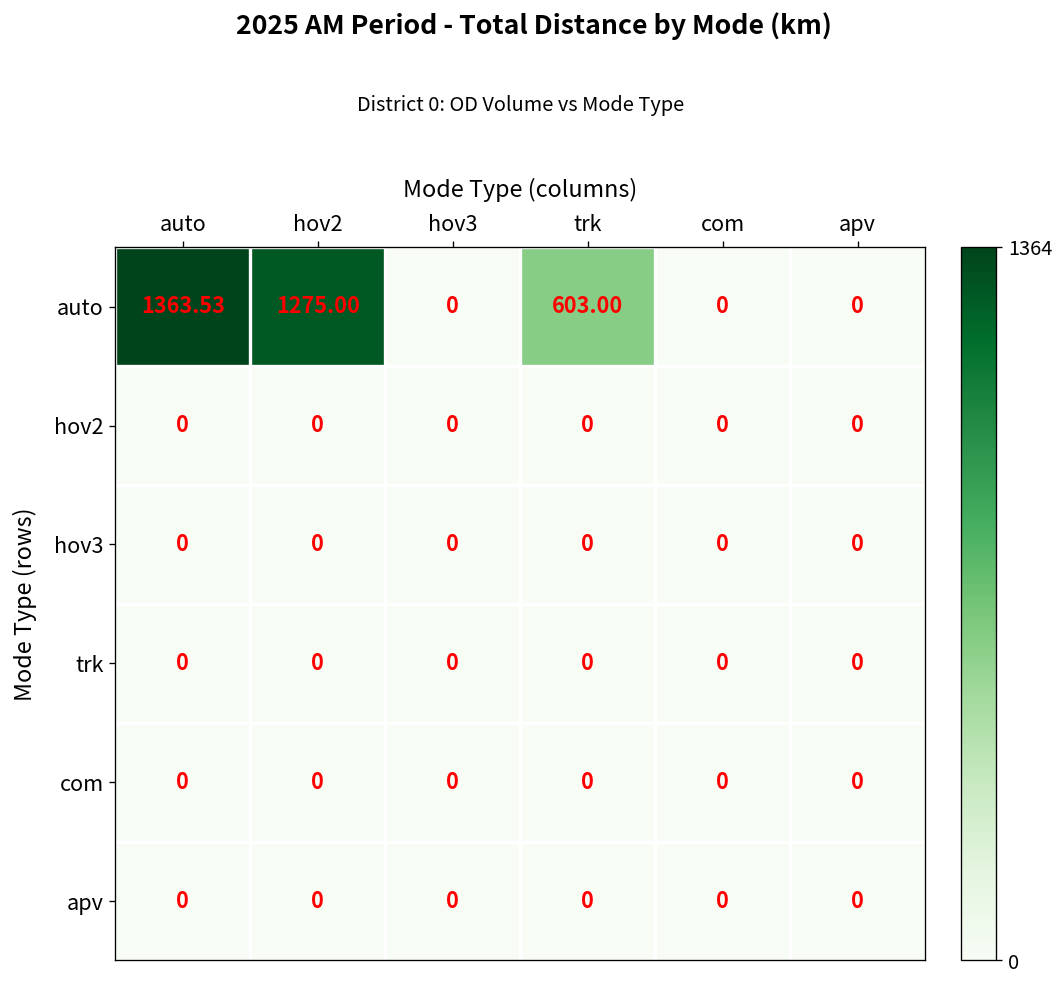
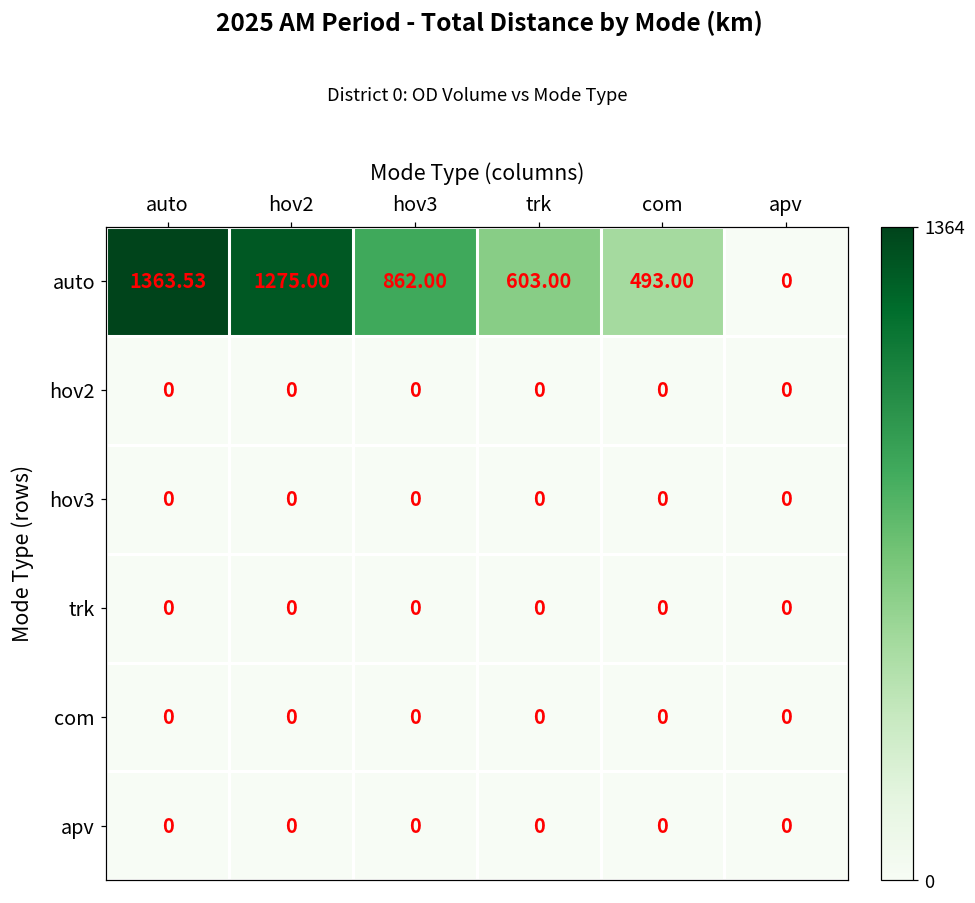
  {
    "auto": {
      "auto": 1363.53,
      "hov2": 1275.00,
-     "hov3": 0,
+     "hov3": 862.00,
      "trk": 603.00,
-     "com": 0,
+     "com": 493.00,
      "apv": 0
    },
    "hov2": {
      "auto": 0,
      "hov2": 0,
      "hov3": 0,
      "trk": 0,
      "com": 0,
      "apv": 0
    },
    "hov3": {
      "auto": 0,
      "hov2": 0,
      "hov3": 0,
      "trk": 0,
      "com": 0,
      "apv": 0
    },
    "trk": {
      "auto": 0,
      "hov2": 0,
      "hov3": 0,
      "trk": 0,
      "com": 0,
      "apv": 0
    },
    "com": {
      "auto": 0,
      "hov2": 0,
      "hov3": 0,
      "trk": 0,
      "com": 0,
      "apv": 0
    },
    "apv": {
      "auto": 0,
      "hov2": 0,
      "hov3": 0,
      "trk": 0,
      "com": 0,
      "apv": 0
    }
  }
